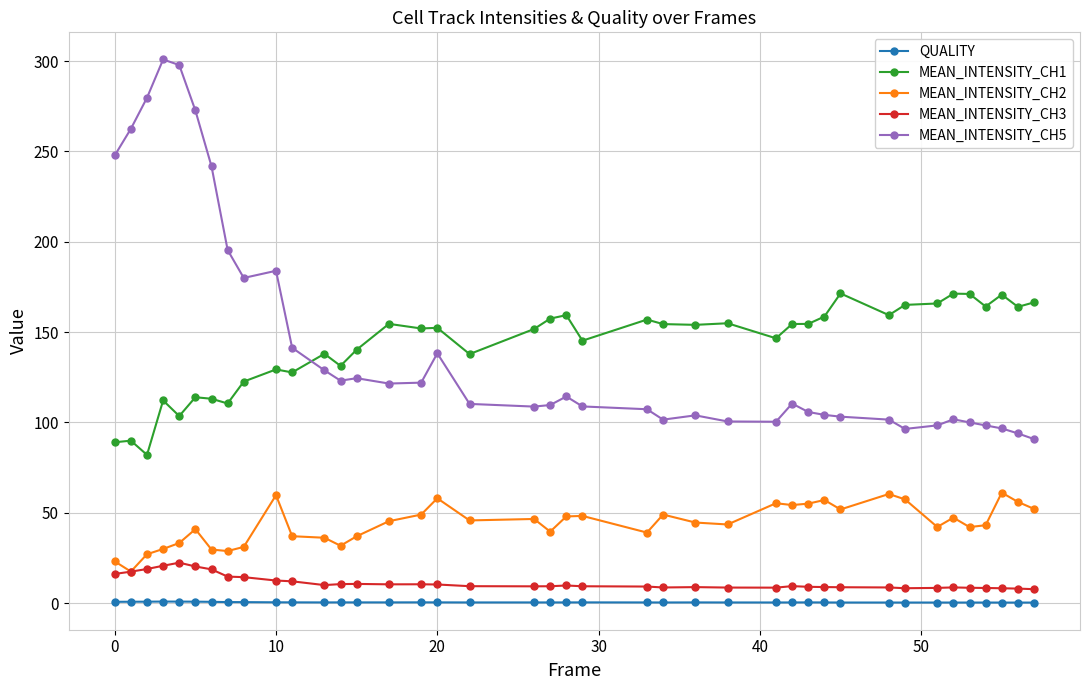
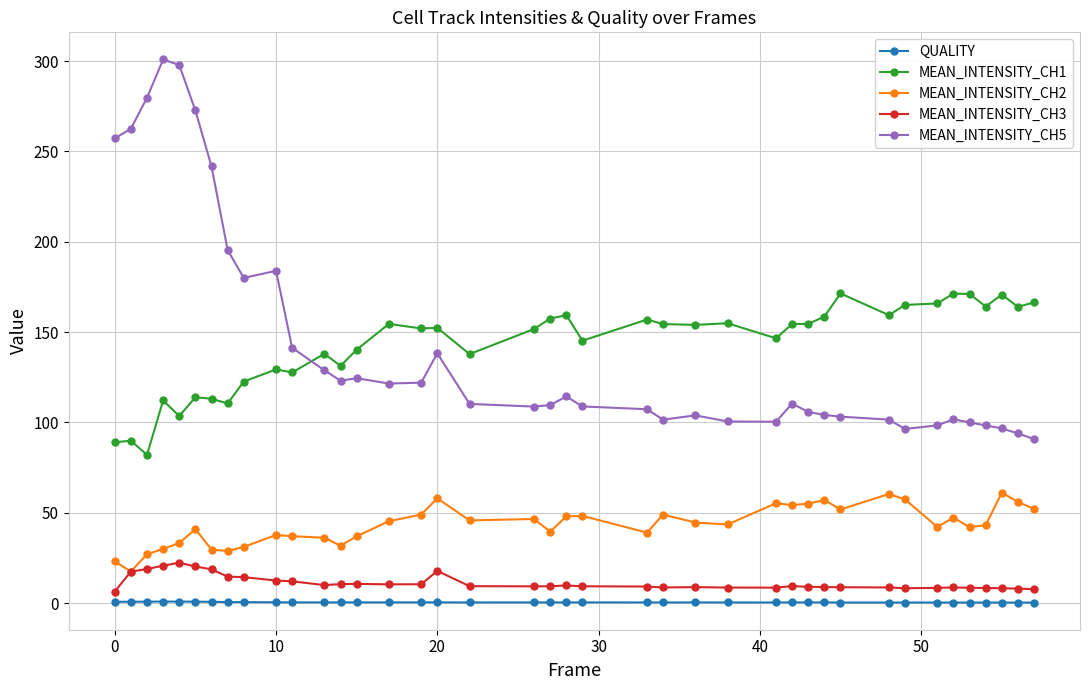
  {
    "QUALITY": {
      "0": 1,
      "10": 0,
      "20": 0
    },
    "MEAN_INTENSITY_CH1": {
      "0": 89,
      "10": 129,
      "20": 152
    },
    "MEAN_INTENSITY_CH2": {
      "0": 23,
-     "10": 60,
+     "10": 38,
      "20": 58
    },
    "MEAN_INTENSITY_CH3": {
-     "0": 16,
+     "0": 6,
      "10": 12,
-     "20": 10
+     "20": 18
    },
    "MEAN_INTENSITY_CH5": {
-     "0": 248,
+     "0": 257,
      "10": 184,
      "20": 138
    }
  }
